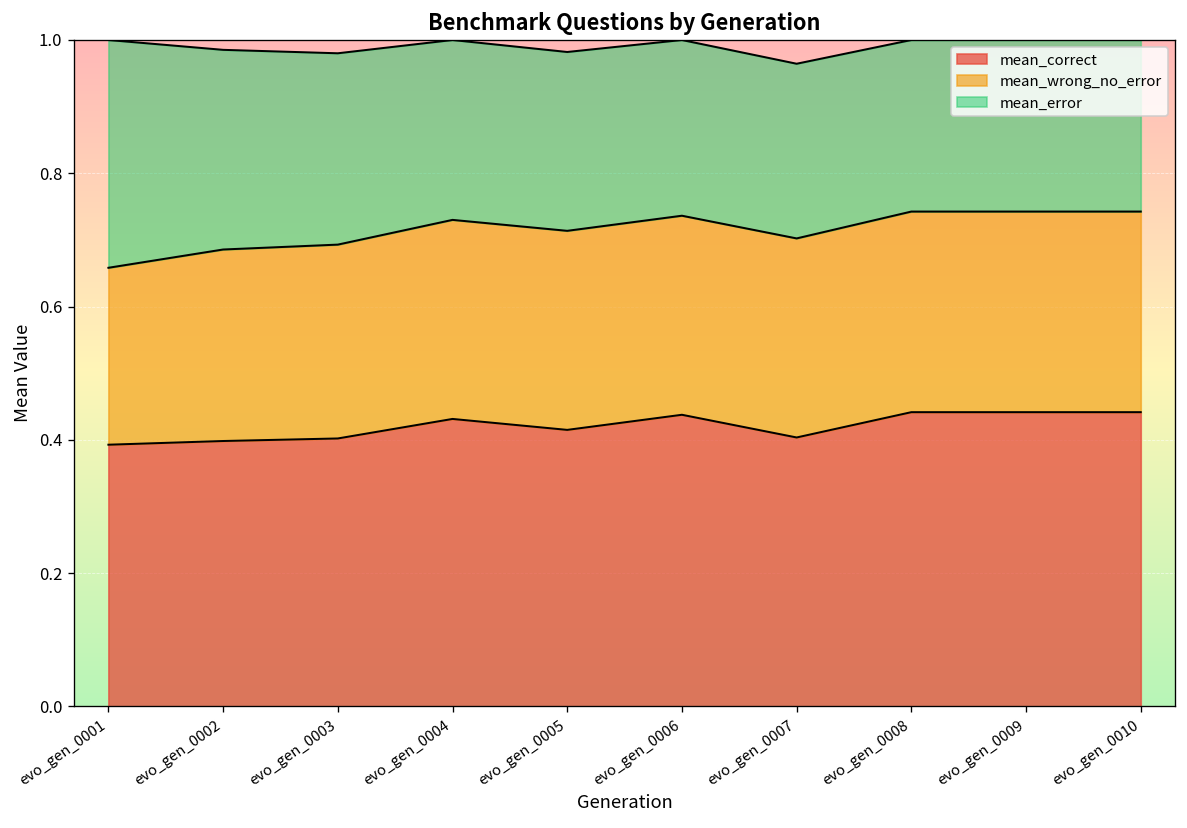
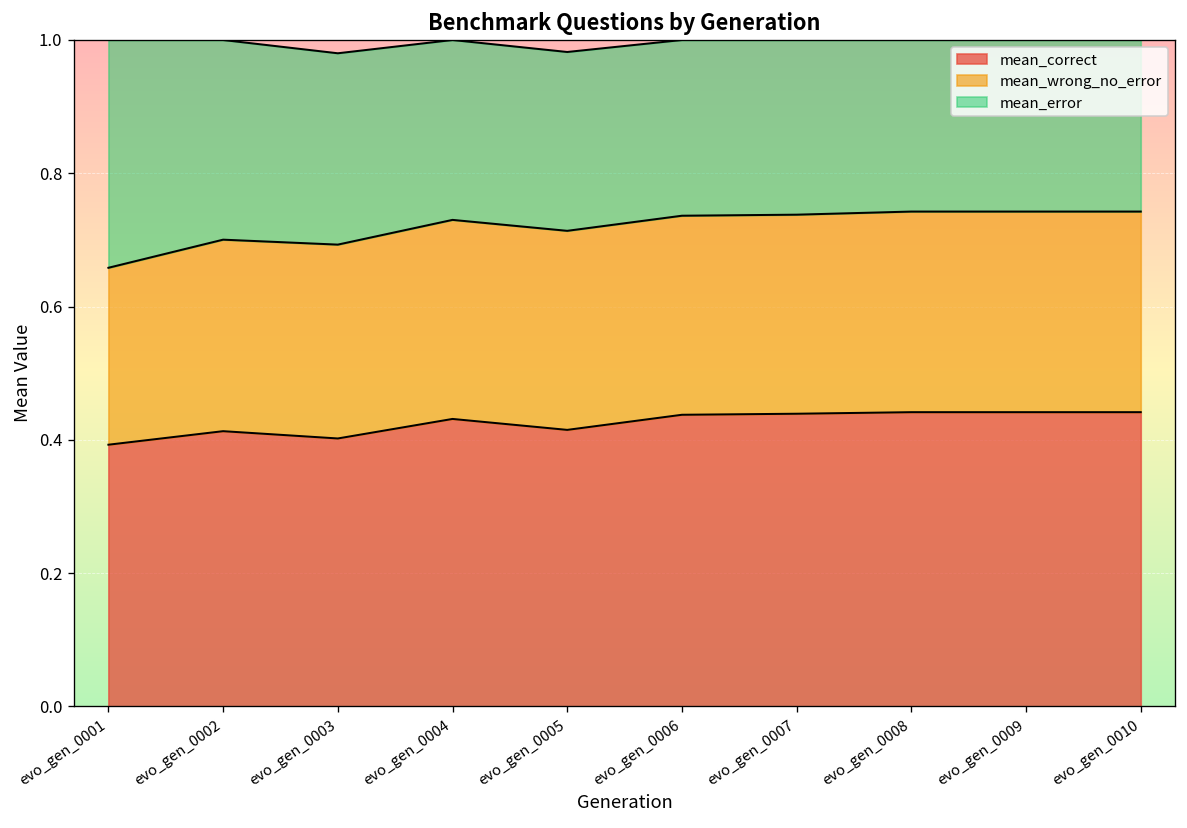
  {
    "mean_correct": {
      "evo_gen_0001": 0.39,
-     "evo_gen_0002": 0.40,
+     "evo_gen_0002": 0.41,
      "evo_gen_0003": 0.40,
      "evo_gen_0004": 0.43,
      "evo_gen_0005": 0.41,
      "evo_gen_0006": 0.44,
-     "evo_gen_0007": 0.40,
+     "evo_gen_0007": 0.44,
      "evo_gen_0008": 0.44,
      "evo_gen_0009": 0.44,
      "evo_gen_0010": 0.44
    },
    "mean_wrong_no_error": {
      "evo_gen_0001": 0.27,
      "evo_gen_0002": 0.29,
      "evo_gen_0003": 0.29,
      "evo_gen_0004": 0.30,
      "evo_gen_0005": 0.30,
      "evo_gen_0006": 0.30,
      "evo_gen_0007": 0.30,
      "evo_gen_0008": 0.30,
      "evo_gen_0009": 0.30,
      "evo_gen_0010": 0.30
    },
    "mean_error": {
      "evo_gen_0001": 0.34,
      "evo_gen_0002": 0.30,
      "evo_gen_0003": 0.29,
      "evo_gen_0004": 0.27,
      "evo_gen_0005": 0.27,
      "evo_gen_0006": 0.26,
      "evo_gen_0007": 0.26,
      "evo_gen_0008": 0.26,
      "evo_gen_0009": 0.26,
      "evo_gen_0010": 0.26
    }
  }
